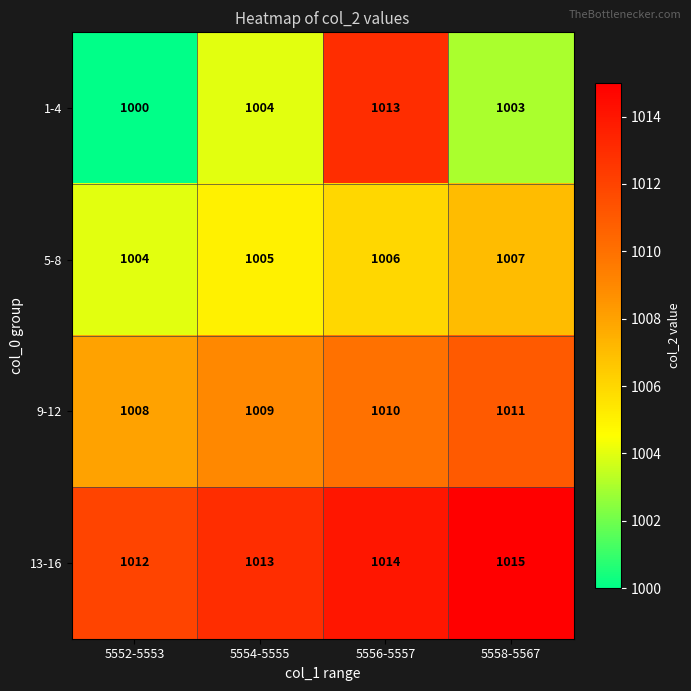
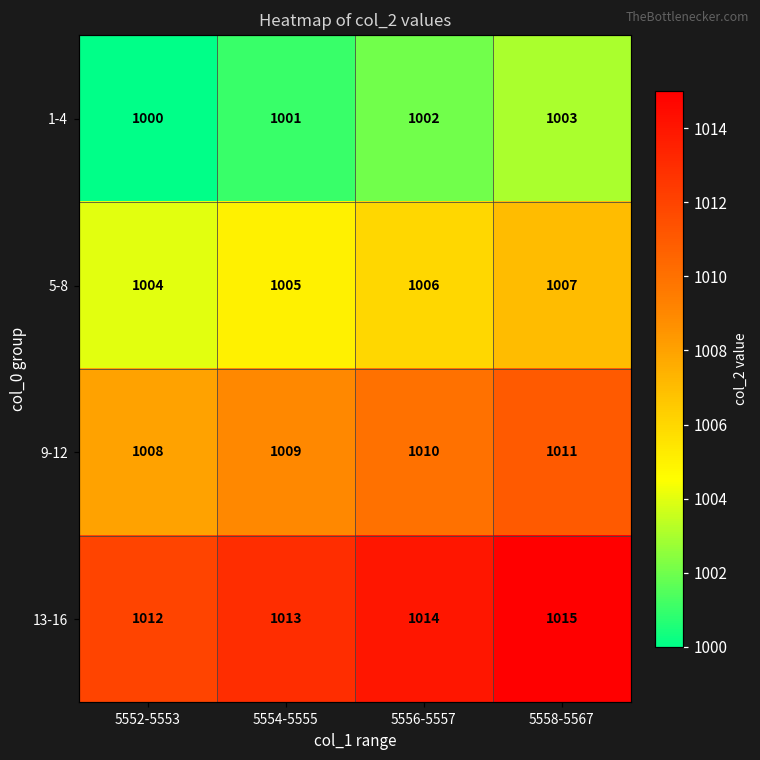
  {
    "1-4": {
      "5552-5553": 1000,
-     "5554-5555": 1004,
-     "5556-5557": 1013,
+     "5554-5555": 1001,
+     "5556-5557": 1002,
      "5558-5567": 1003
    },
    "5-8": {
      "5552-5553": 1004,
      "5554-5555": 1005,
      "5556-5557": 1006,
      "5558-5567": 1007
    },
    "9-12": {
      "5552-5553": 1008,
      "5554-5555": 1009,
      "5556-5557": 1010,
      "5558-5567": 1011
    },
    "13-16": {
      "5552-5553": 1012,
      "5554-5555": 1013,
      "5556-5557": 1014,
      "5558-5567": 1015
    }
  }
